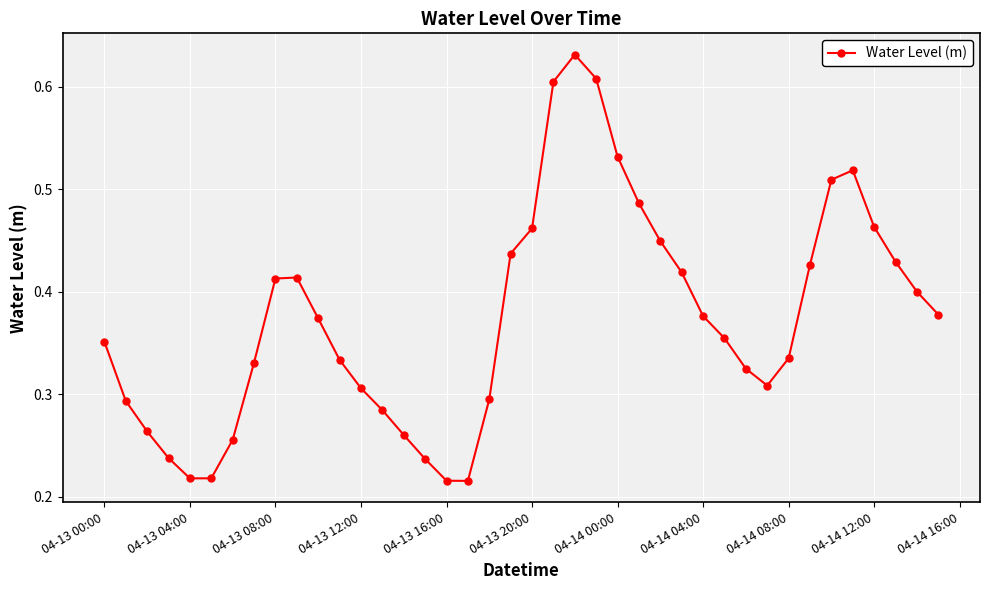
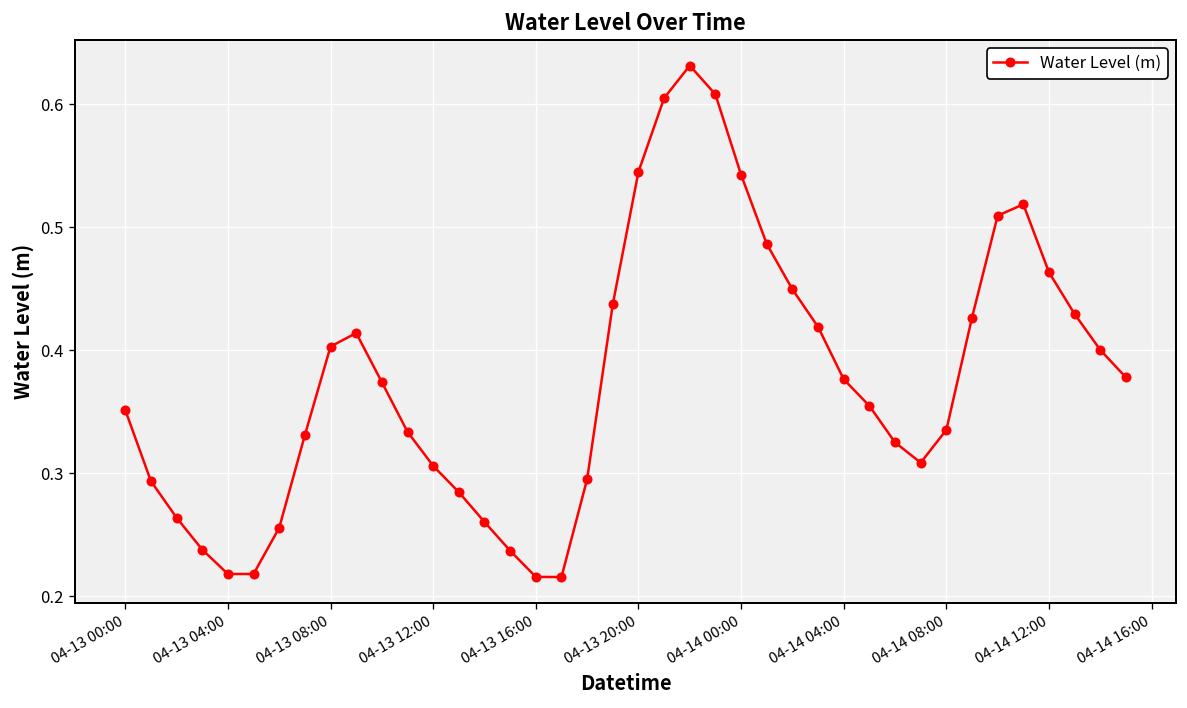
  {
    "04-13 00:00": 0.351,
    "04-13 04:00": 0.218,
-   "04-13 08:00": 0.413,
+   "04-13 08:00": 0.403,
    "04-13 12:00": 0.306,
    "04-13 16:00": 0.216,
-   "04-13 20:00": 0.462,
-   "04-14 00:00": 0.532,
+   "04-13 20:00": 0.545,
+   "04-14 00:00": 0.543,
    "04-14 04:00": 0.376,
    "04-14 08:00": 0.335,
    "04-14 12:00": 0.463
  }
